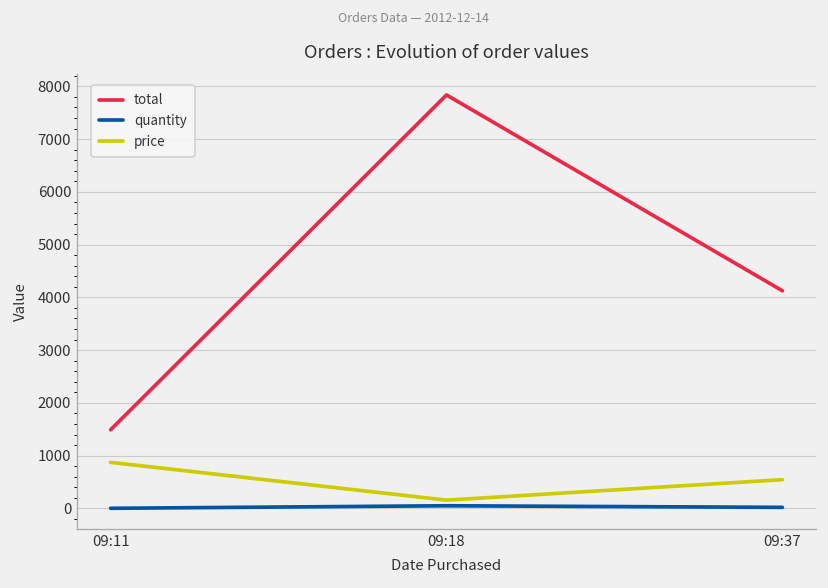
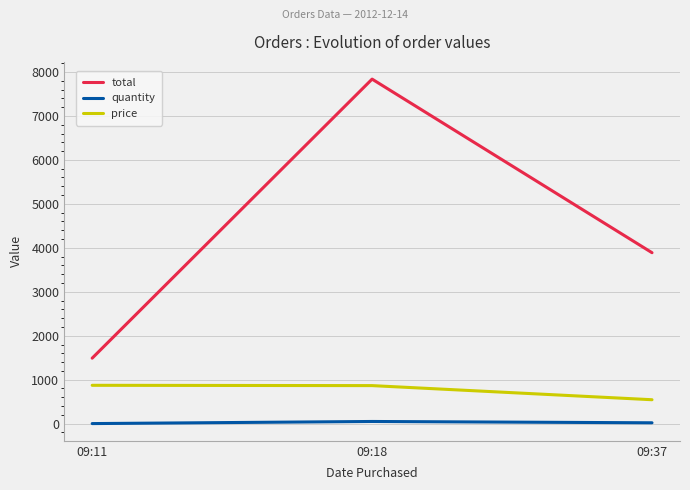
  {
    "total": {
      "09:11": 1500,
      "09:18": 7800,
-     "09:37": 4100
+     "09:37": 3900
    },
    "quantity": {
      "09:11": 0,
      "09:18": 100,
      "09:37": 0
    },
    "price": {
      "09:11": 900,
-     "09:18": 200,
+     "09:18": 900,
      "09:37": 500
    }
  }
